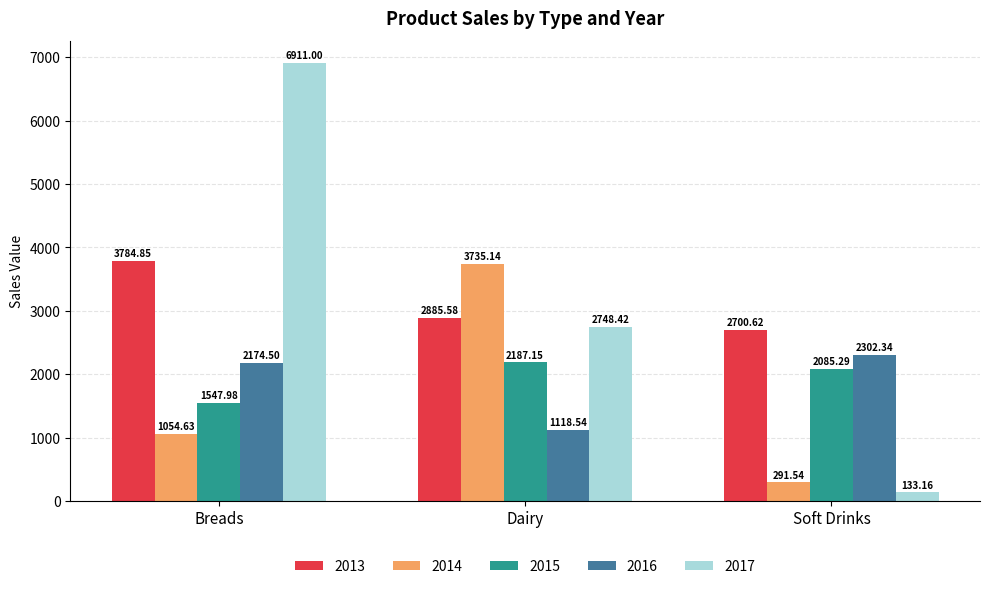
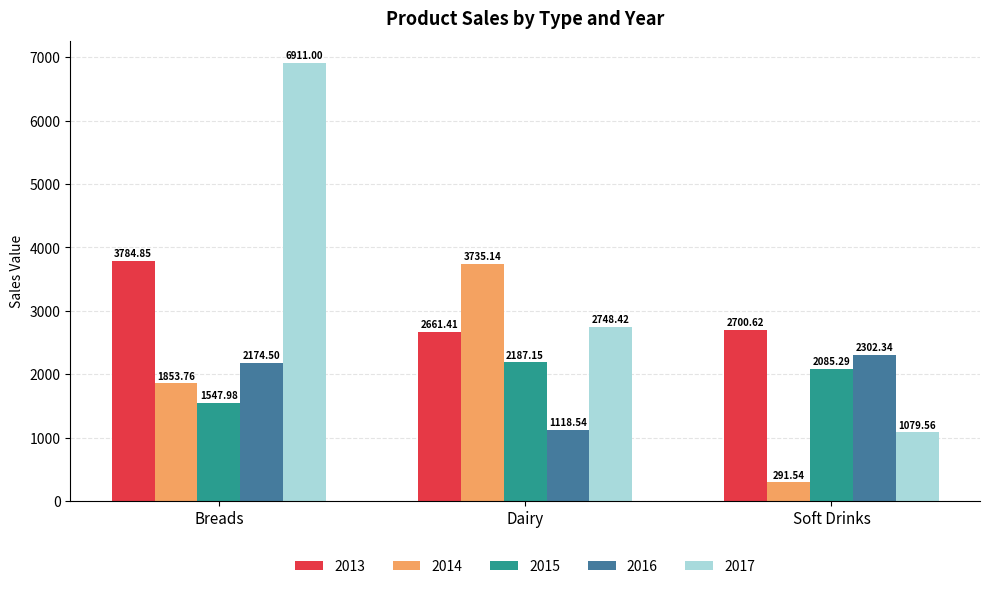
  {
    "2013": {
      "Breads": 3784.85,
-     "Dairy": 2885.58,
+     "Dairy": 2661.41,
      "Soft Drinks": 2700.62
    },
    "2014": {
-     "Breads": 1054.63,
+     "Breads": 1853.76,
      "Dairy": 3735.14,
      "Soft Drinks": 291.54
    },
    "2017": {
      "Breads": 6911.00,
      "Dairy": 2748.42,
-     "Soft Drinks": 133.16
+     "Soft Drinks": 1079.56
    }
  }
